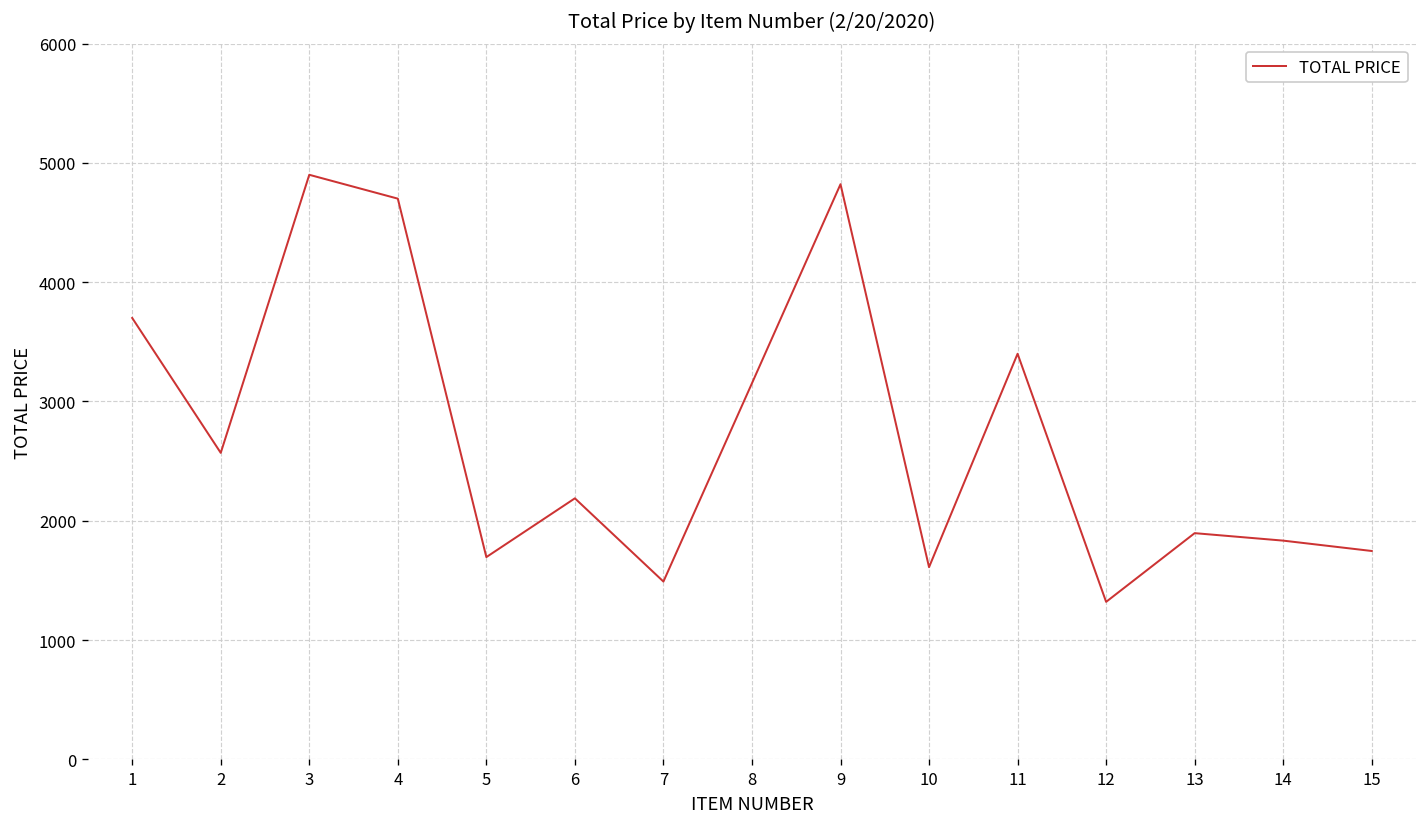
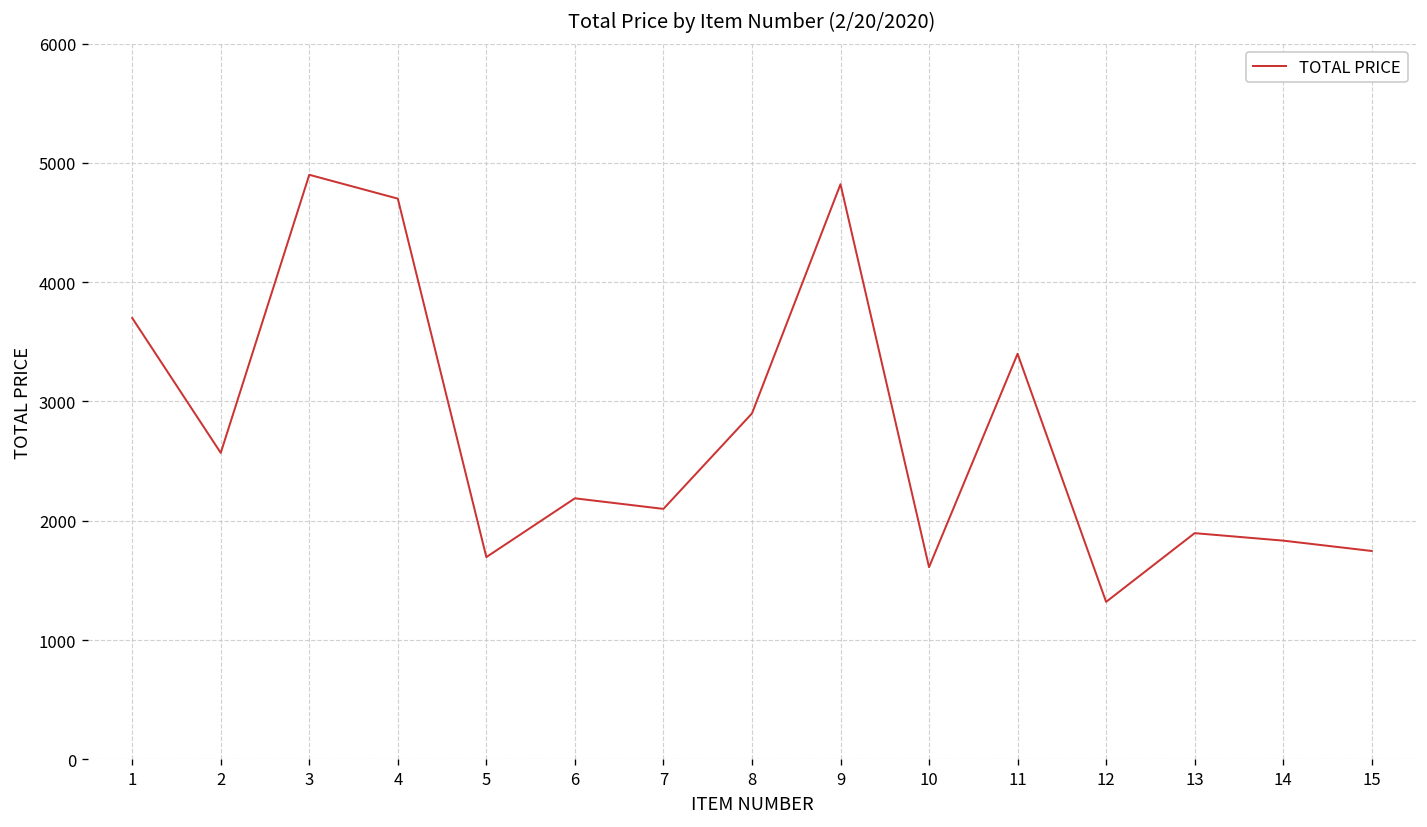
  {
    "1": 3700,
    "2": 2600,
    "3": 4900,
    "4": 4700,
    "5": 1700,
    "6": 2200,
-   "7": 1500,
-   "8": 3200,
+   "7": 2100,
+   "8": 2900,
    "9": 4800,
    "10": 1600,
    "11": 3400,
    "12": 1300,
    "13": 1900,
    "14": 1800,
    "15": 1700
  }
